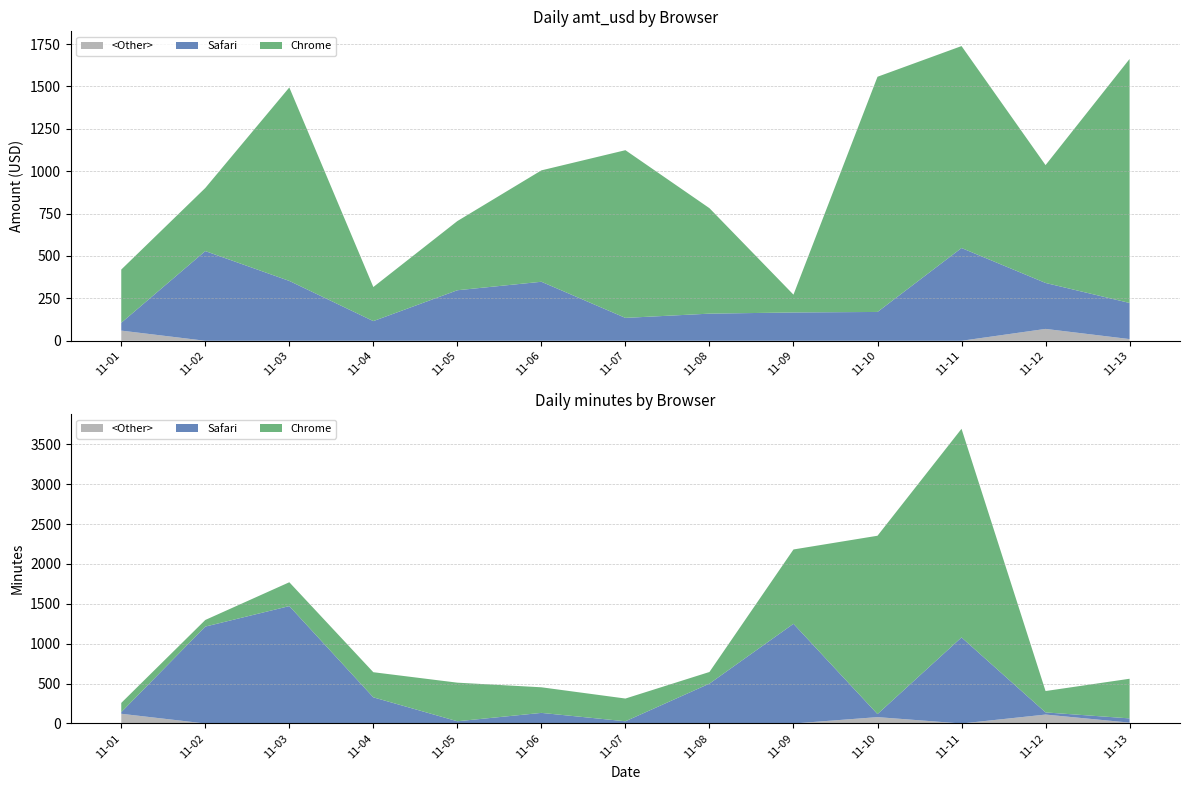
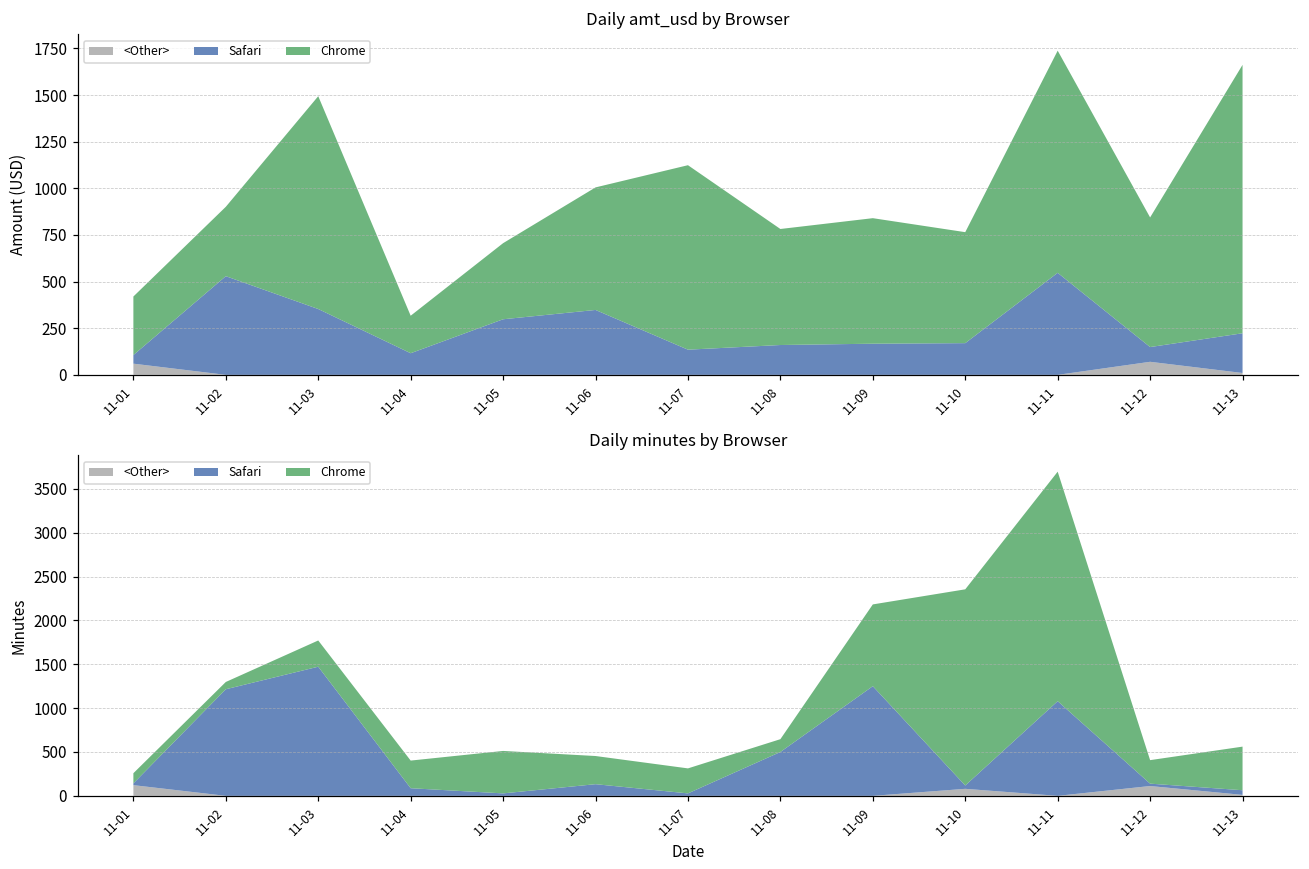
  {
    "Daily amt_usd by Browser": {
      "<Other>": {
        "11-01": 60,
        "11-02": 0,
        "11-03": 0,
        "11-04": 0,
        "11-05": 0,
        "11-06": 0,
        "11-07": 0,
        "11-08": 0,
        "11-09": 0,
        "11-10": 0,
        "11-11": 0,
        "11-12": 70
      },
      "Safari": {
        "11-01": 50,
        "11-02": 530,
        "11-03": 350,
        "11-04": 120,
        "11-05": 300,
        "11-06": 350,
        "11-07": 140,
        "11-08": 160,
        "11-09": 170,
        "11-10": 170,
        "11-11": 550,
-       "11-12": 270,
+       "11-12": 80,
        "11-13": 210
      },
      "Chrome": {
        "11-01": 310,
        "11-02": 370,
        "11-03": 1140,
        "11-04": 200,
        "11-05": 410,
        "11-06": 660,
        "11-07": 990,
        "11-08": 620,
-       "11-09": 110,
-       "11-10": 1390,
+       "11-09": 670,
+       "11-10": 600,
        "11-11": 1190,
        "11-12": 700,
        "11-13": 1440
      }
    },
    "Daily minutes by Browser": {
      "<Other>": {
        "11-02": 0,
        "11-03": 0,
        "11-04": 0,
        "11-06": 0,
        "11-08": 0,
        "11-09": 0,
        "11-10": 100,
        "11-11": 0
      },
      "Safari": {
        "11-02": 1200,
        "11-03": 1500,
-       "11-04": 300,
+       "11-04": 100,
        "11-06": 100,
        "11-08": 500,
        "11-09": 1300,
        "11-10": 0,
        "11-11": 1100,
        "11-13": 100
      },
      "Chrome": {
        "11-01": 100,
        "11-02": 100,
        "11-03": 300,
        "11-04": 300,
        "11-05": 500,
        "11-06": 300,
        "11-07": 300,
        "11-08": 100,
        "11-09": 900,
        "11-10": 2200,
        "11-11": 2600,
        "11-12": 300,
        "11-13": 500
      }
    }
  }
